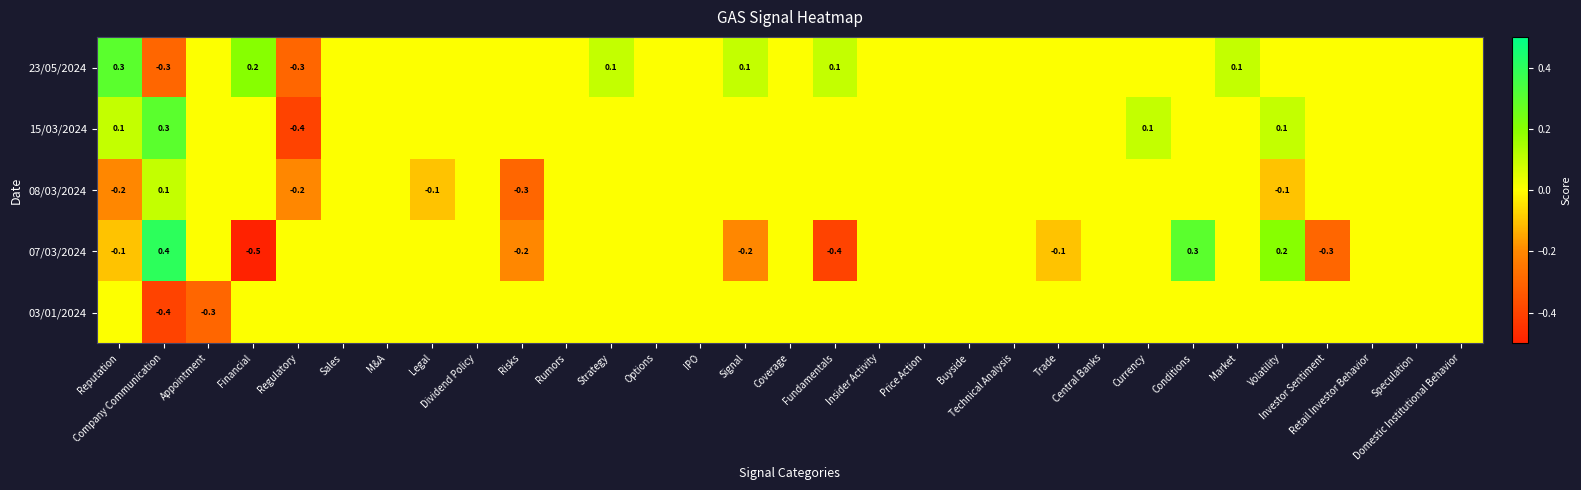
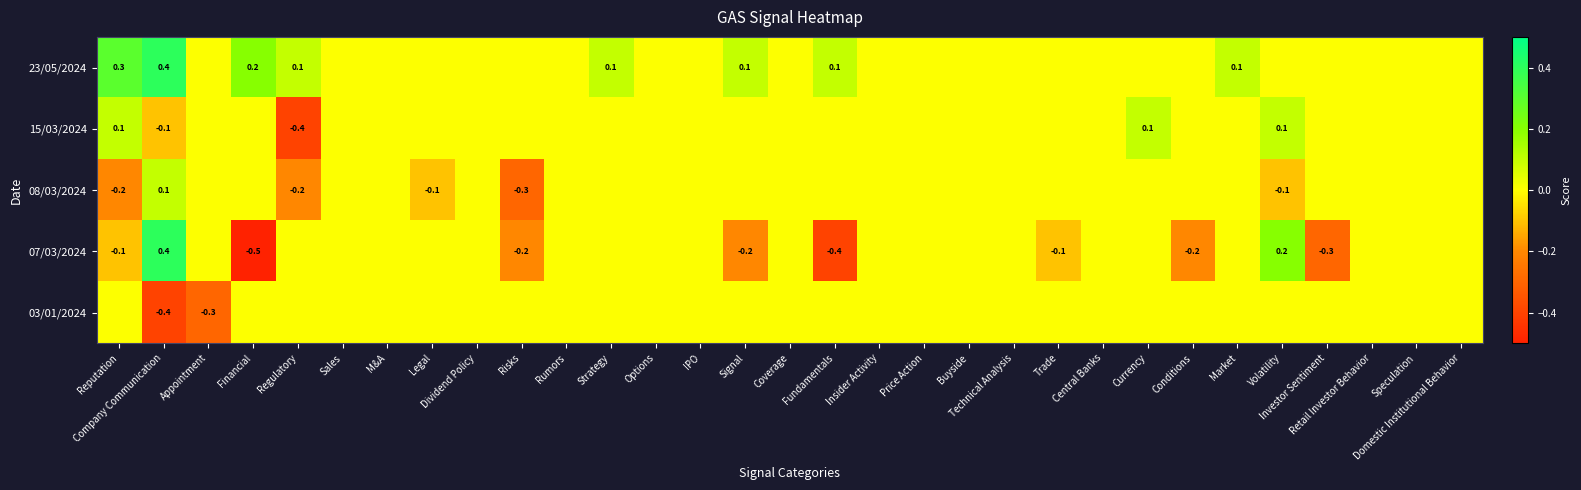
  {
    "23/05/2024": {
      "Reputation": 0.3,
-     "Company Communication": -0.3,
+     "Company Communication": 0.4,
      "Financial": 0.2,
-     "Regulatory": -0.3,
+     "Regulatory": 0.1,
      "Strategy": 0.1,
      "Signal": 0.1,
      "Fundamentals": 0.1,
      "Market": 0.1
    },
    "15/03/2024": {
      "Reputation": 0.1,
-     "Company Communication": 0.3,
+     "Company Communication": -0.1,
      "Regulatory": -0.4,
      "Currency": 0.1,
      "Volatility": 0.1
    },
    "08/03/2024": {
      "Reputation": -0.2,
      "Company Communication": 0.1,
      "Regulatory": -0.2,
      "Legal": -0.1,
      "Risks": -0.3,
      "Volatility": -0.1
    },
    "07/03/2024": {
      "Reputation": -0.1,
      "Company Communication": 0.4,
      "Financial": -0.5,
      "Risks": -0.2,
      "Signal": -0.2,
      "Fundamentals": -0.4,
      "Trade": -0.1,
-     "Conditions": 0.3,
+     "Conditions": -0.2,
      "Volatility": 0.2,
      "Investor Sentiment": -0.3
    },
    "03/01/2024": {
      "Company Communication": -0.4,
      "Appointment": -0.3
    }
  }
